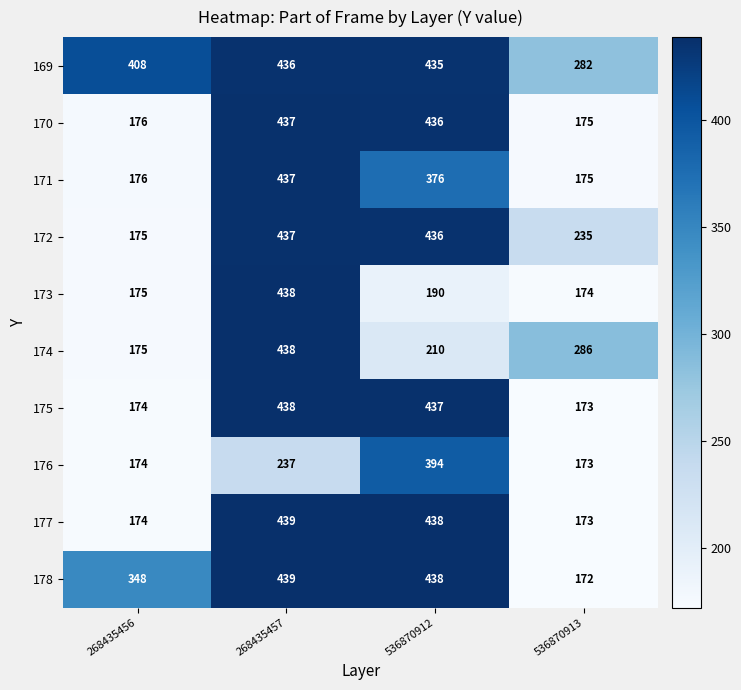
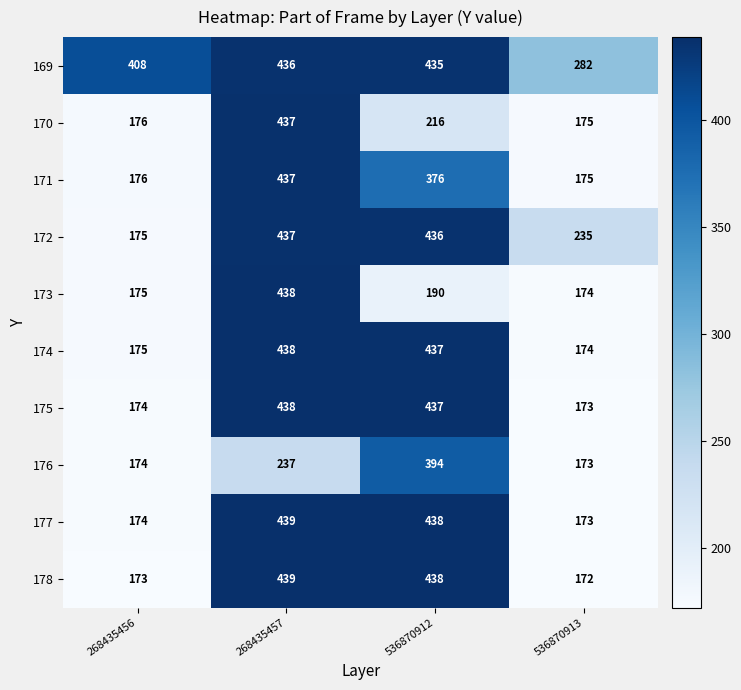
  {
    "169": {
      "268435456": 408,
      "268435457": 436,
      "536870912": 435,
      "536870913": 282
    },
    "170": {
      "268435456": 176,
      "268435457": 437,
-     "536870912": 436,
+     "536870912": 216,
      "536870913": 175
    },
    "171": {
      "268435456": 176,
      "268435457": 437,
      "536870912": 376,
      "536870913": 175
    },
    "172": {
      "268435456": 175,
      "268435457": 437,
      "536870912": 436,
      "536870913": 235
    },
    "173": {
      "268435456": 175,
      "268435457": 438,
      "536870912": 190,
      "536870913": 174
    },
    "174": {
      "268435456": 175,
      "268435457": 438,
-     "536870912": 210,
-     "536870913": 286
+     "536870912": 437,
+     "536870913": 174
    },
    "175": {
      "268435456": 174,
      "268435457": 438,
      "536870912": 437,
      "536870913": 173
    },
    "176": {
      "268435456": 174,
      "268435457": 237,
      "536870912": 394,
      "536870913": 173
    },
    "177": {
      "268435456": 174,
      "268435457": 439,
      "536870912": 438,
      "536870913": 173
    },
    "178": {
-     "268435456": 348,
+     "268435456": 173,
      "268435457": 439,
      "536870912": 438,
      "536870913": 172
    }
  }
